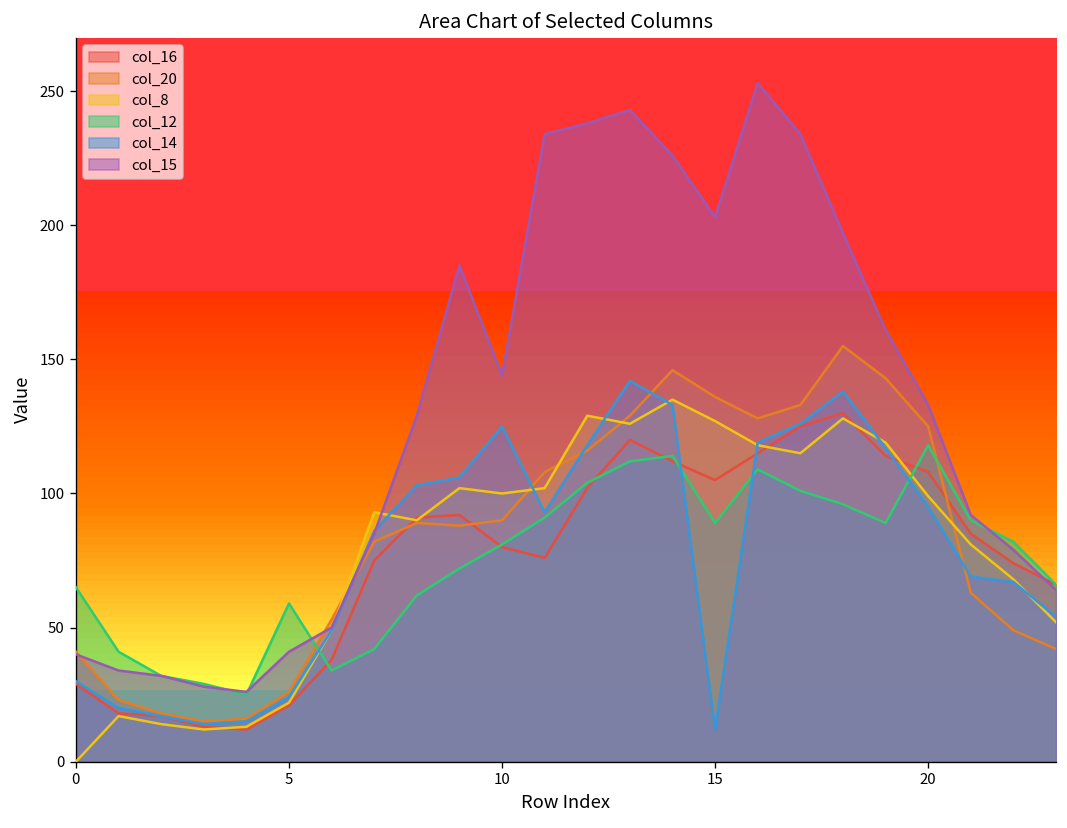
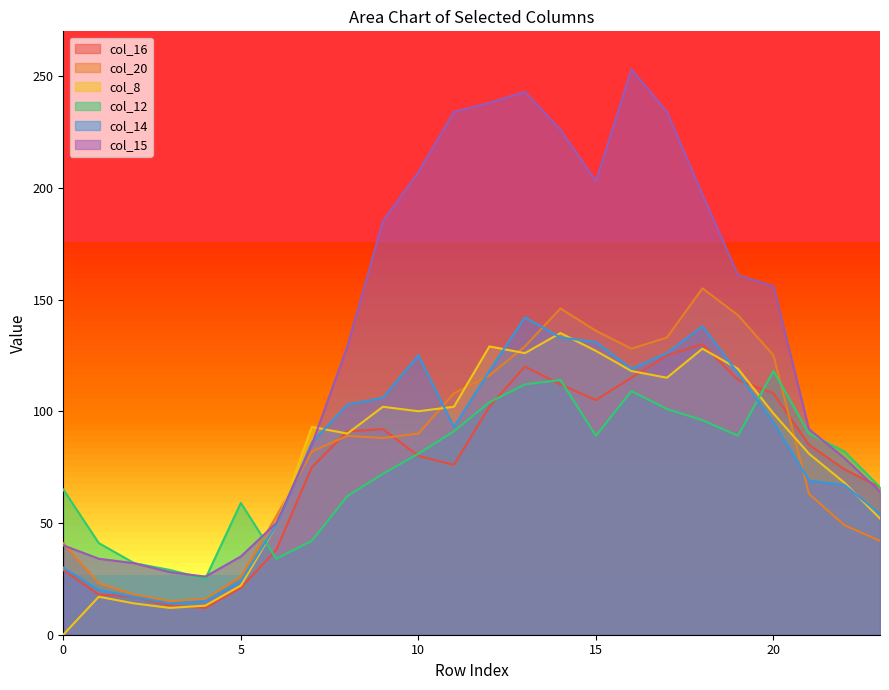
  {
    "col_12": {
      "0": 65,
      "5": 59,
      "15": 89,
      "20": 118
    },
    "col_14": {
      "5": 24,
      "10": 125,
-     "15": 12,
+     "15": 131,
      "20": 95
    },
    "col_15": {
-     "5": 41,
-     "10": 144,
+     "5": 35,
+     "10": 207,
      "15": 203,
-     "20": 133
+     "20": 156
    }
  }
